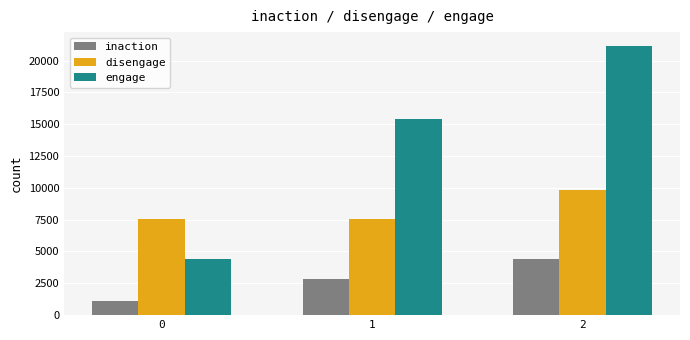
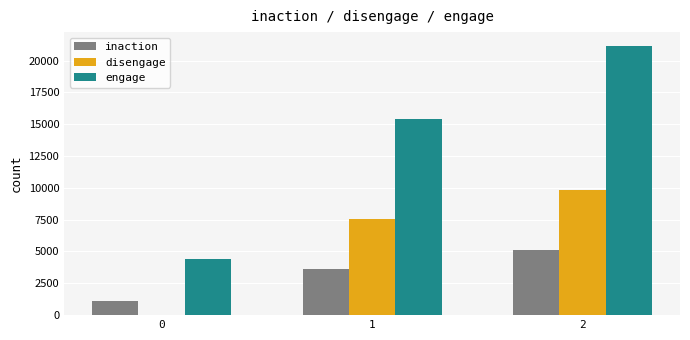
  {
    "inaction": {
      "0": 1100,
-     "1": 2900,
-     "2": 4400
+     "1": 3600,
+     "2": 5100
    },
    "disengage": {
-     "0": 7600,
+     "0": 0,
      "1": 7600,
      "2": 9800
    },
    "engage": {
      "0": 4400,
      "1": 15400,
      "2": 21200
    }
  }
